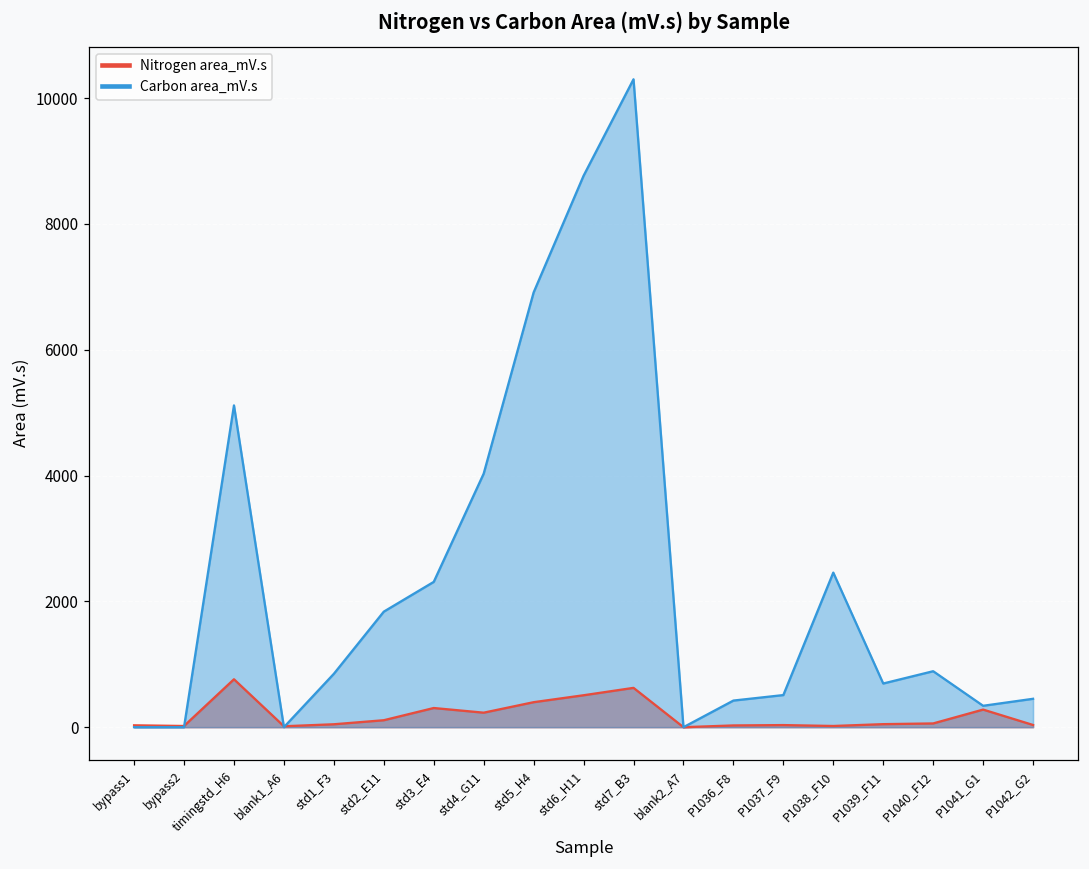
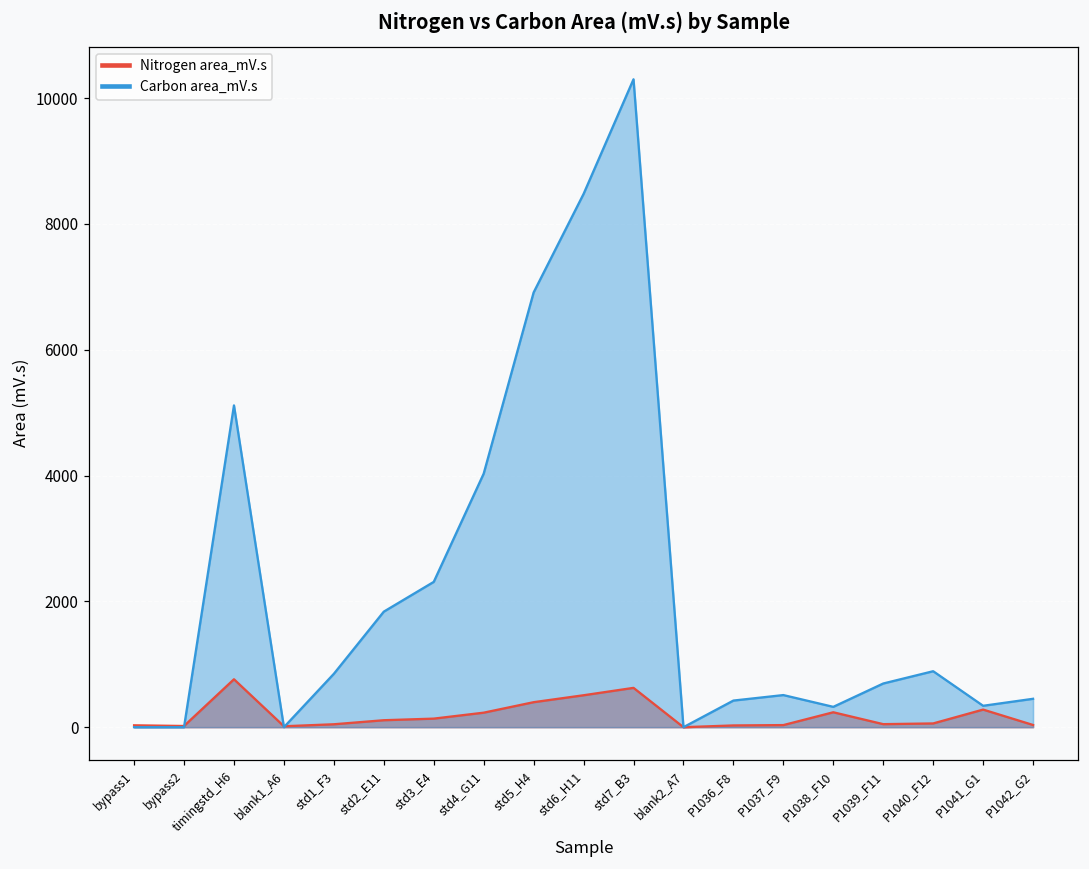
  {
    "Nitrogen area_mV.s": {
      "timingstd_H6": 800,
      "std1_F3": 0,
      "std2_E11": 100,
-     "std3_E4": 300,
+     "std3_E4": 100,
      "std4_G11": 200,
      "std5_H4": 400,
      "std6_H11": 500,
      "std7_B3": 600,
      "P1036_F8": 0,
      "P1037_F9": 0,
-     "P1038_F10": 0,
+     "P1038_F10": 200,
      "P1039_F11": 0,
      "P1040_F12": 100,
      "P1041_G1": 300,
      "P1042_G2": 0
    },
    "Carbon area_mV.s": {
      "timingstd_H6": 5100,
      "std1_F3": 800,
      "std2_E11": 1800,
      "std3_E4": 2300,
      "std4_G11": 4000,
      "std5_H4": 6900,
-     "std6_H11": 8800,
+     "std6_H11": 8500,
      "std7_B3": 10300,
      "P1036_F8": 400,
      "P1037_F9": 500,
-     "P1038_F10": 2500,
+     "P1038_F10": 300,
      "P1039_F11": 700,
      "P1040_F12": 900,
      "P1041_G1": 300,
      "P1042_G2": 500
    }
  }
